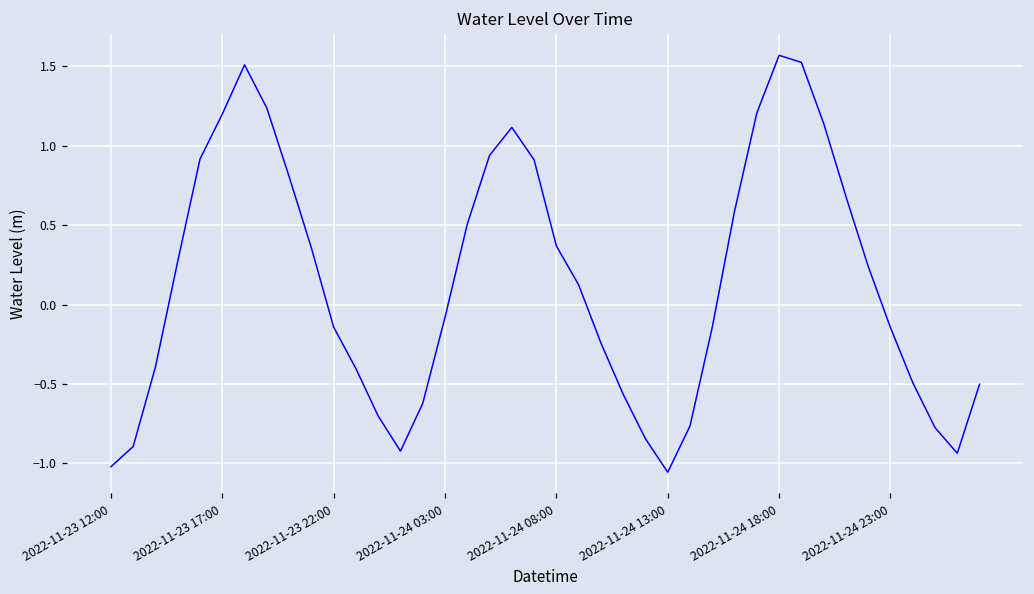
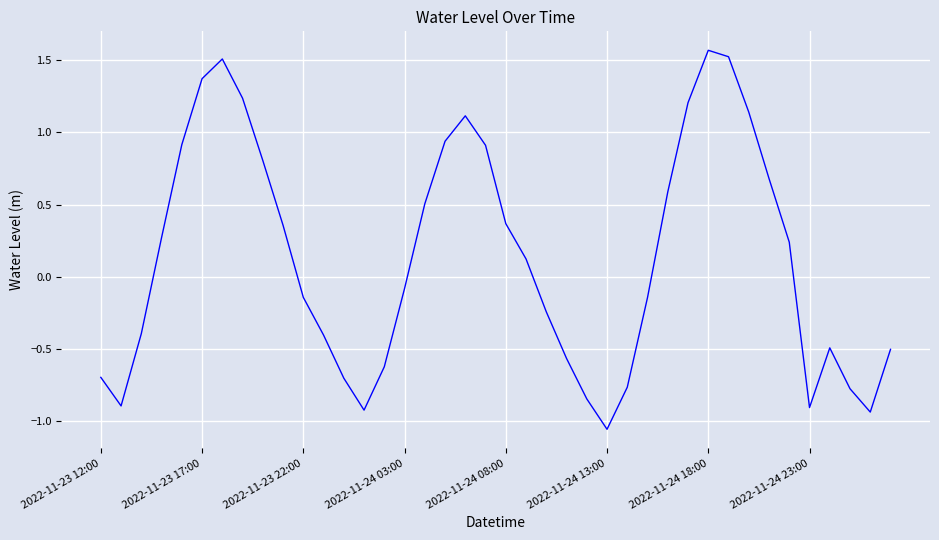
  {
-   "2022-11-23 12:00": -1.02,
-   "2022-11-23 17:00": 1.20,
+   "2022-11-23 12:00": -0.70,
+   "2022-11-23 17:00": 1.37,
    "2022-11-23 22:00": -0.14,
    "2022-11-24 03:00": -0.08,
    "2022-11-24 08:00": 0.37,
    "2022-11-24 13:00": -1.06,
    "2022-11-24 18:00": 1.57,
-   "2022-11-24 23:00": -0.15
+   "2022-11-24 23:00": -0.91
  }
